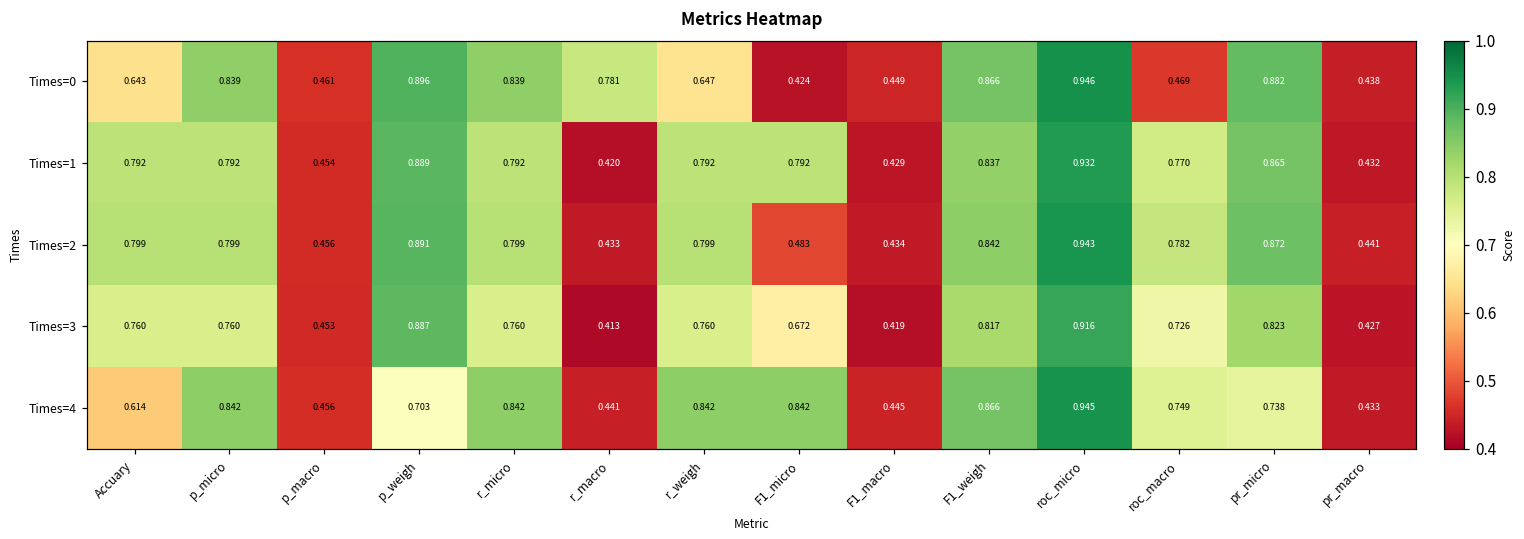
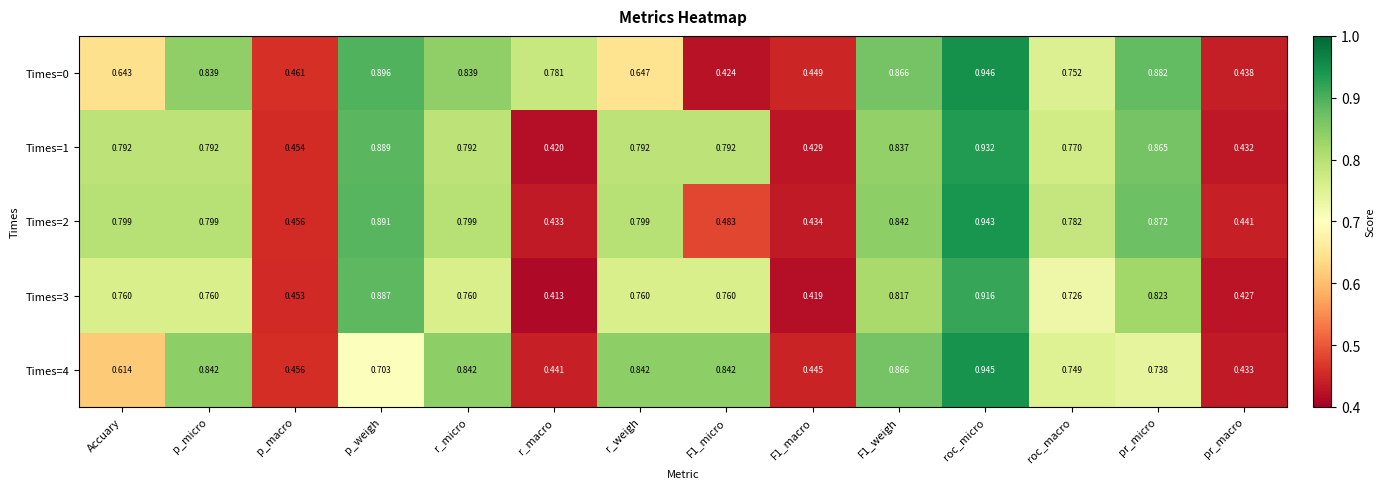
  {
    "Times=0": {
      "Accuary": 0.643,
      "p_micro": 0.839,
      "p_macro": 0.461,
      "p_weigh": 0.896,
      "r_micro": 0.839,
      "r_macro": 0.781,
      "r_weigh": 0.647,
      "F1_micro": 0.424,
      "F1_macro": 0.449,
      "F1_weigh": 0.866,
      "roc_micro": 0.946,
-     "roc_macro": 0.469,
+     "roc_macro": 0.752,
      "pr_micro": 0.882,
      "pr_macro": 0.438
    },
    "Times=1": {
      "Accuary": 0.792,
      "p_micro": 0.792,
      "p_macro": 0.454,
      "p_weigh": 0.889,
      "r_micro": 0.792,
      "r_macro": 0.420,
      "r_weigh": 0.792,
      "F1_micro": 0.792,
      "F1_macro": 0.429,
      "F1_weigh": 0.837,
      "roc_micro": 0.932,
      "roc_macro": 0.770,
      "pr_micro": 0.865,
      "pr_macro": 0.432
    },
    "Times=2": {
      "Accuary": 0.799,
      "p_micro": 0.799,
      "p_macro": 0.456,
      "p_weigh": 0.891,
      "r_micro": 0.799,
      "r_macro": 0.433,
      "r_weigh": 0.799,
      "F1_micro": 0.483,
      "F1_macro": 0.434,
      "F1_weigh": 0.842,
      "roc_micro": 0.943,
      "roc_macro": 0.782,
      "pr_micro": 0.872,
      "pr_macro": 0.441
    },
    "Times=3": {
      "Accuary": 0.760,
      "p_micro": 0.760,
      "p_macro": 0.453,
      "p_weigh": 0.887,
      "r_micro": 0.760,
      "r_macro": 0.413,
      "r_weigh": 0.760,
-     "F1_micro": 0.672,
+     "F1_micro": 0.760,
      "F1_macro": 0.419,
      "F1_weigh": 0.817,
      "roc_micro": 0.916,
      "roc_macro": 0.726,
      "pr_micro": 0.823,
      "pr_macro": 0.427
    },
    "Times=4": {
      "Accuary": 0.614,
      "p_micro": 0.842,
      "p_macro": 0.456,
      "p_weigh": 0.703,
      "r_micro": 0.842,
      "r_macro": 0.441,
      "r_weigh": 0.842,
      "F1_micro": 0.842,
      "F1_macro": 0.445,
      "F1_weigh": 0.866,
      "roc_micro": 0.945,
      "roc_macro": 0.749,
      "pr_micro": 0.738,
      "pr_macro": 0.433
    }
  }
